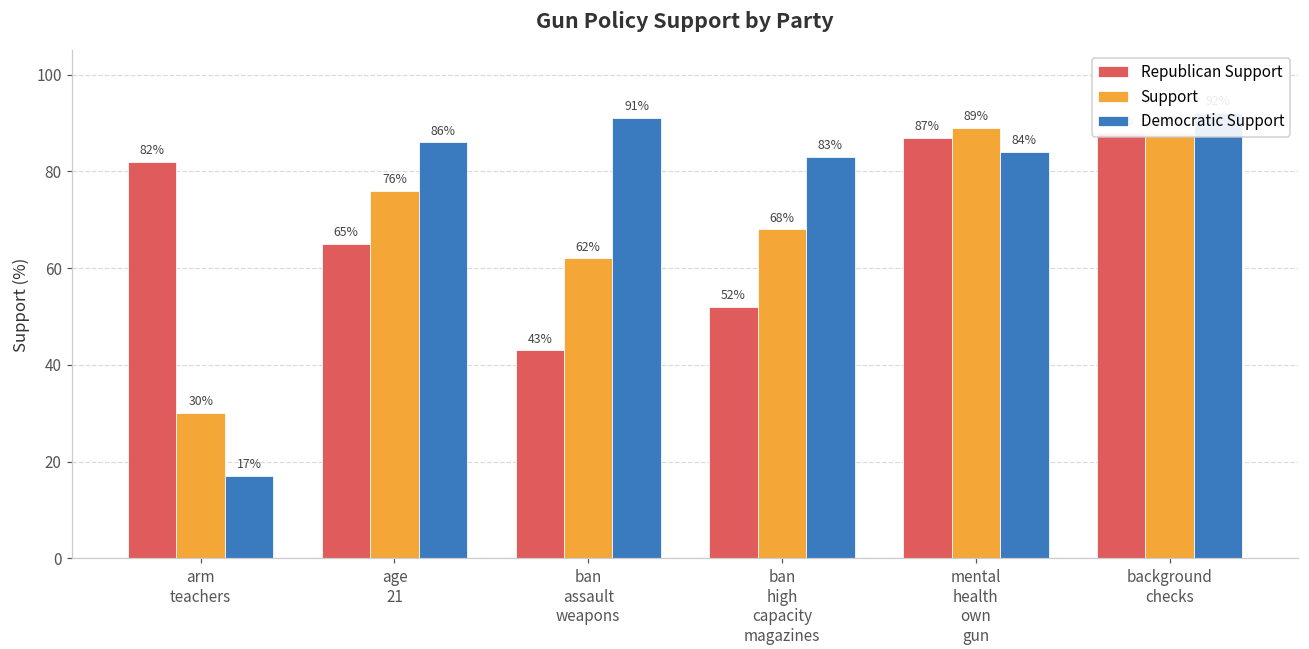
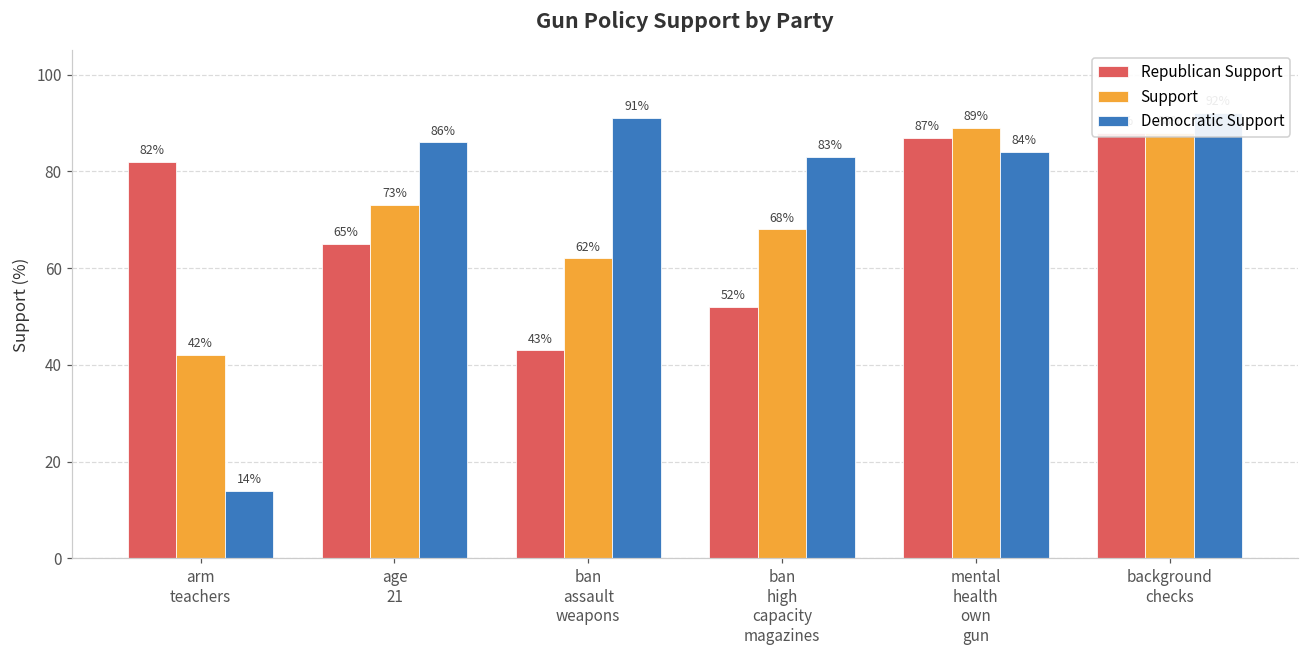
  {
    "Republican Support": {
      "arm teachers": "82%",
      "age 21": "65%",
      "ban assault weapons": "43%",
      "ban high capacity magazines": "52%",
      "mental health own gun": "87%"
    },
    "Support": {
-     "arm teachers": "30%",
-     "age 21": "76%",
+     "arm teachers": "42%",
+     "age 21": "73%",
      "ban assault weapons": "62%",
      "ban high capacity magazines": "68%",
      "mental health own gun": "89%"
    },
    "Democratic Support": {
-     "arm teachers": "17%",
+     "arm teachers": "14%",
      "age 21": "86%",
      "ban assault weapons": "91%",
      "ban high capacity magazines": "83%",
      "mental health own gun": "84%"
    }
  }
